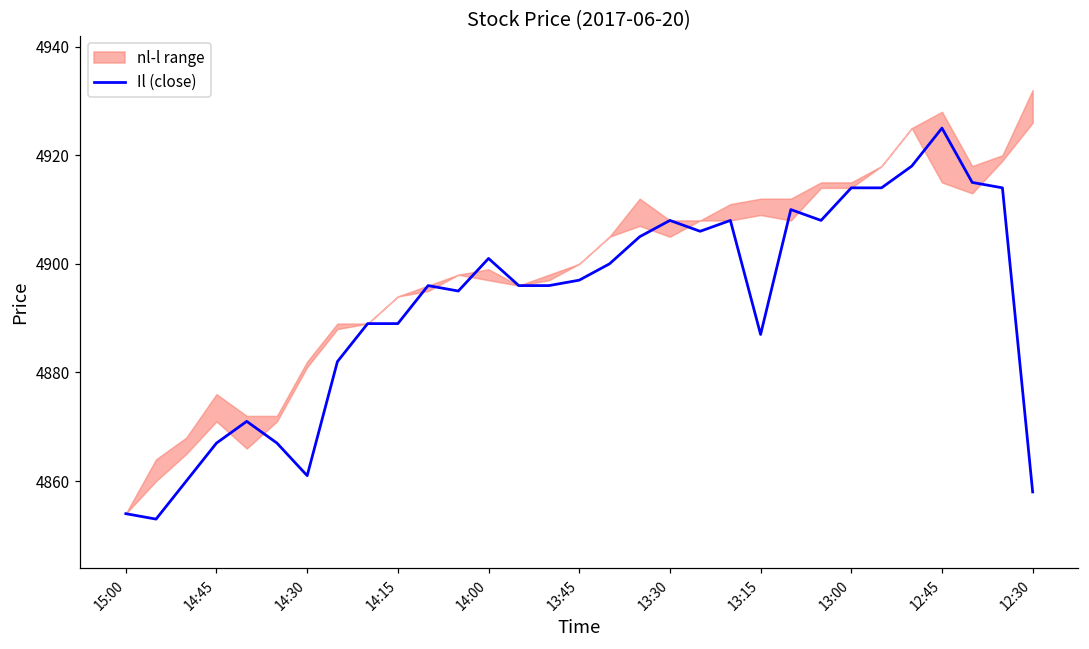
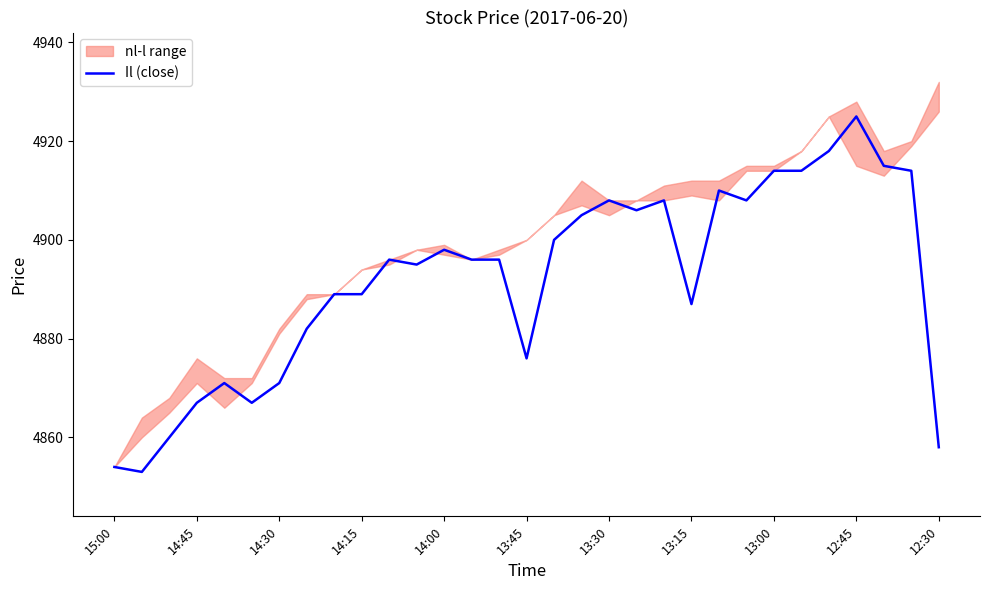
  {
    "Il (close)": {
      "14:45": 4867,
-     "14:30": 4861,
+     "14:30": 4871,
      "14:15": 4889,
-     "14:00": 4901,
-     "13:45": 4897,
+     "14:00": 4898,
+     "13:45": 4876,
      "13:15": 4887,
      "13:00": 4914,
      "12:45": 4925,
      "12:30": 4858
    }
  }
